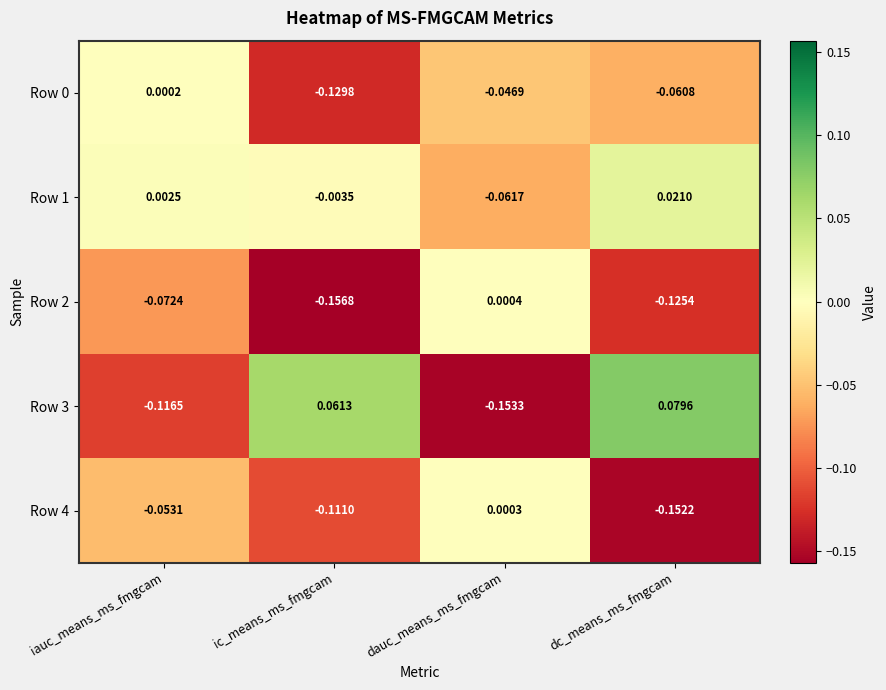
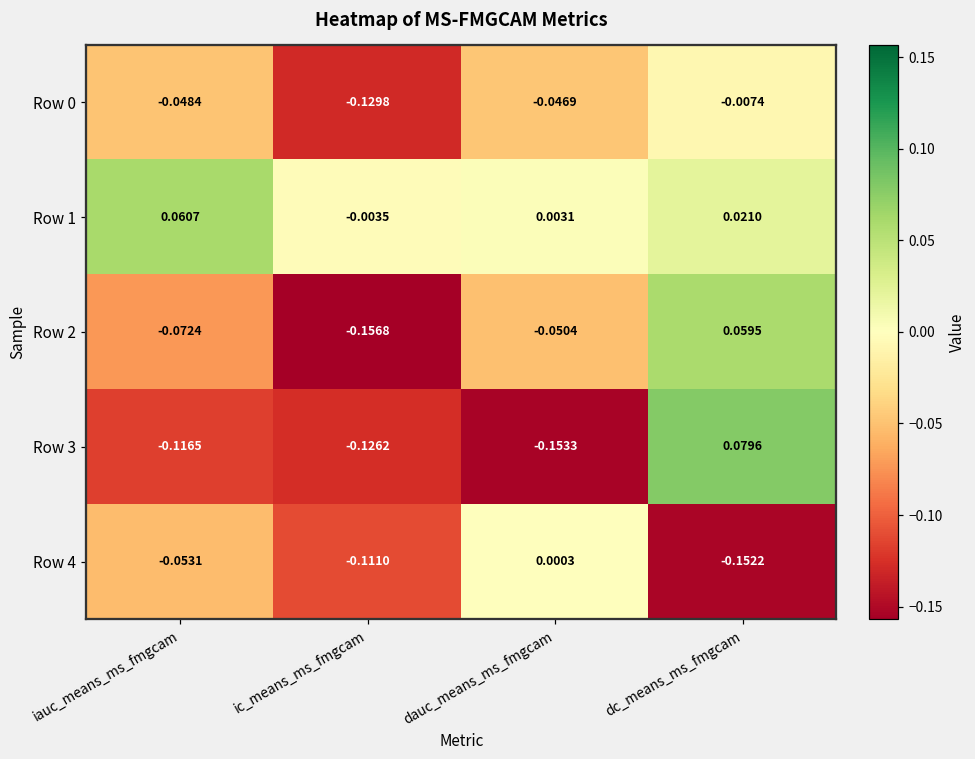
  {
    "Row 0": {
-     "iauc_means_ms_fmgcam": 0.0002,
+     "iauc_means_ms_fmgcam": -0.0484,
      "ic_means_ms_fmgcam": -0.1298,
      "dauc_means_ms_fmgcam": -0.0469,
-     "dc_means_ms_fmgcam": -0.0608
+     "dc_means_ms_fmgcam": -0.0074
    },
    "Row 1": {
-     "iauc_means_ms_fmgcam": 0.0025,
+     "iauc_means_ms_fmgcam": 0.0607,
      "ic_means_ms_fmgcam": -0.0035,
-     "dauc_means_ms_fmgcam": -0.0617,
+     "dauc_means_ms_fmgcam": 0.0031,
      "dc_means_ms_fmgcam": 0.0210
    },
    "Row 2": {
      "iauc_means_ms_fmgcam": -0.0724,
      "ic_means_ms_fmgcam": -0.1568,
-     "dauc_means_ms_fmgcam": 0.0004,
-     "dc_means_ms_fmgcam": -0.1254
+     "dauc_means_ms_fmgcam": -0.0504,
+     "dc_means_ms_fmgcam": 0.0595
    },
    "Row 3": {
      "iauc_means_ms_fmgcam": -0.1165,
-     "ic_means_ms_fmgcam": 0.0613,
+     "ic_means_ms_fmgcam": -0.1262,
      "dauc_means_ms_fmgcam": -0.1533,
      "dc_means_ms_fmgcam": 0.0796
    },
    "Row 4": {
      "iauc_means_ms_fmgcam": -0.0531,
      "ic_means_ms_fmgcam": -0.1110,
      "dauc_means_ms_fmgcam": 0.0003,
      "dc_means_ms_fmgcam": -0.1522
    }
  }
